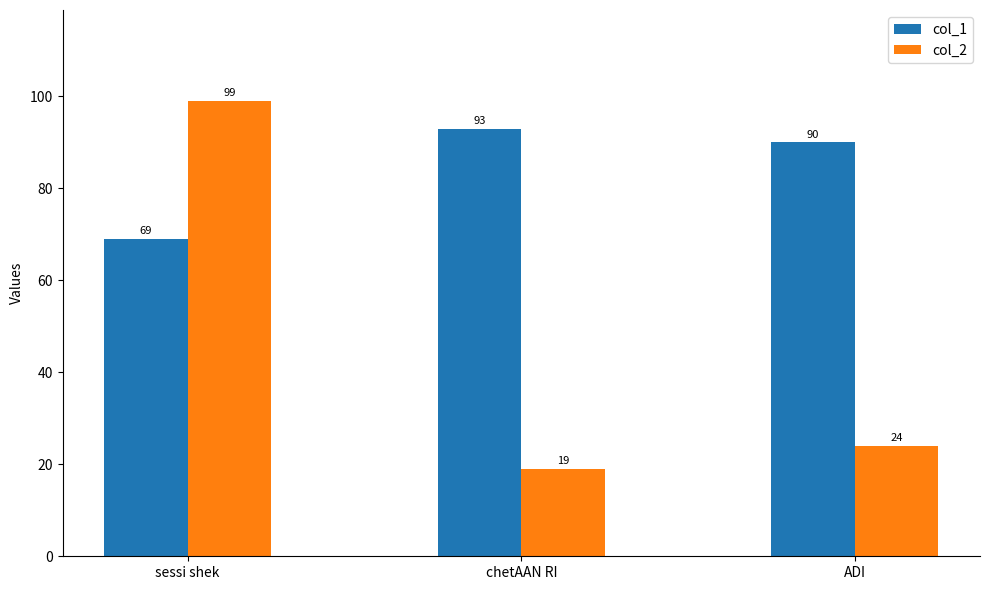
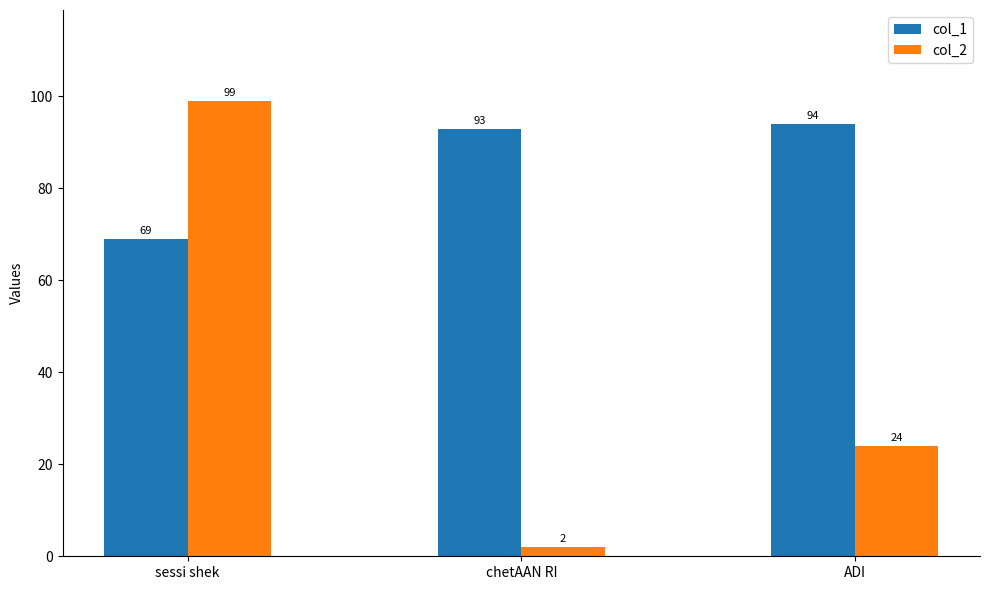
  {
    "col_1": {
      "sessi shek": 69,
      "chetAAN RI": 93,
-     "ADI": 90
+     "ADI": 94
    },
    "col_2": {
      "sessi shek": 99,
-     "chetAAN RI": 19,
+     "chetAAN RI": 2,
      "ADI": 24
    }
  }
